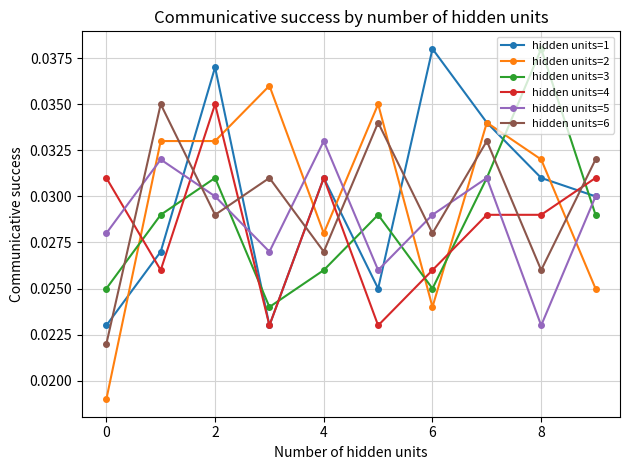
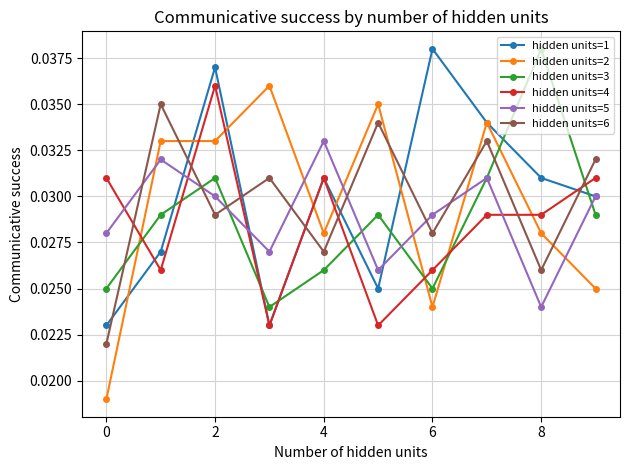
  {
    "hidden units=1": {
      "0": 0.023,
      "2": 0.037,
      "6": 0.038,
      "8": 0.031
    },
    "hidden units=2": {
      "0": 0.019,
      "2": 0.033,
      "4": 0.028,
      "6": 0.024,
-     "8": 0.032
+     "8": 0.028
    },
    "hidden units=3": {
      "0": 0.025,
      "2": 0.031,
      "4": 0.026,
      "6": 0.025
    },
    "hidden units=4": {
      "0": 0.031,
-     "2": 0.035,
+     "2": 0.036,
      "6": 0.026,
      "8": 0.029
    },
    "hidden units=5": {
      "0": 0.028,
      "2": 0.030,
      "4": 0.033,
      "6": 0.029,
-     "8": 0.023
+     "8": 0.024
    },
    "hidden units=6": {
      "0": 0.022,
      "2": 0.029,
      "4": 0.027,
      "6": 0.028,
      "8": 0.026
    }
  }
